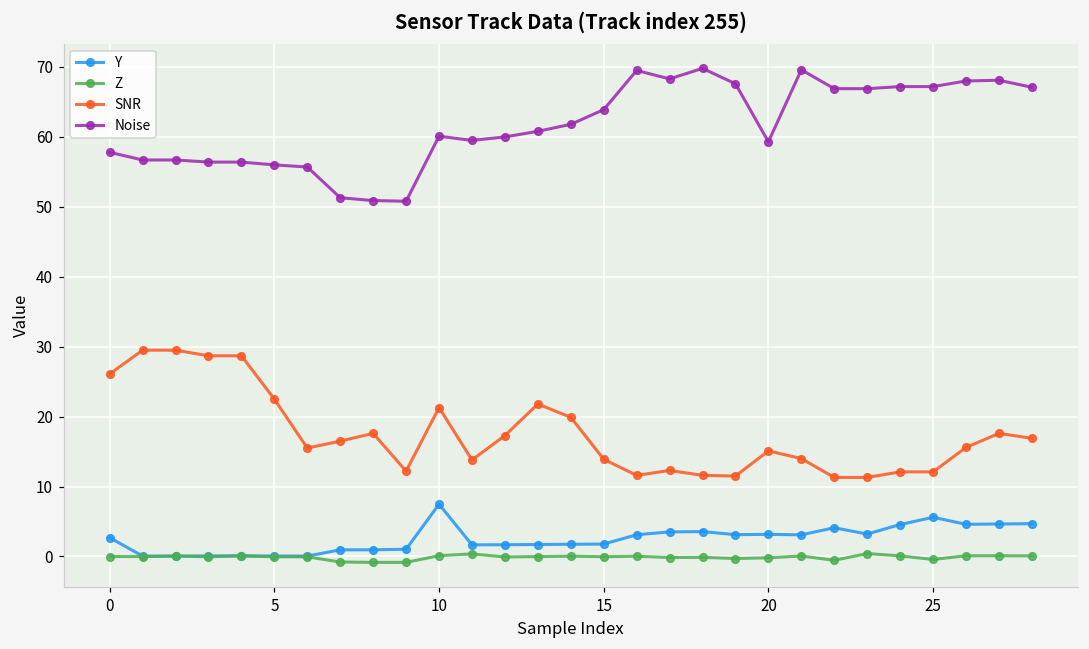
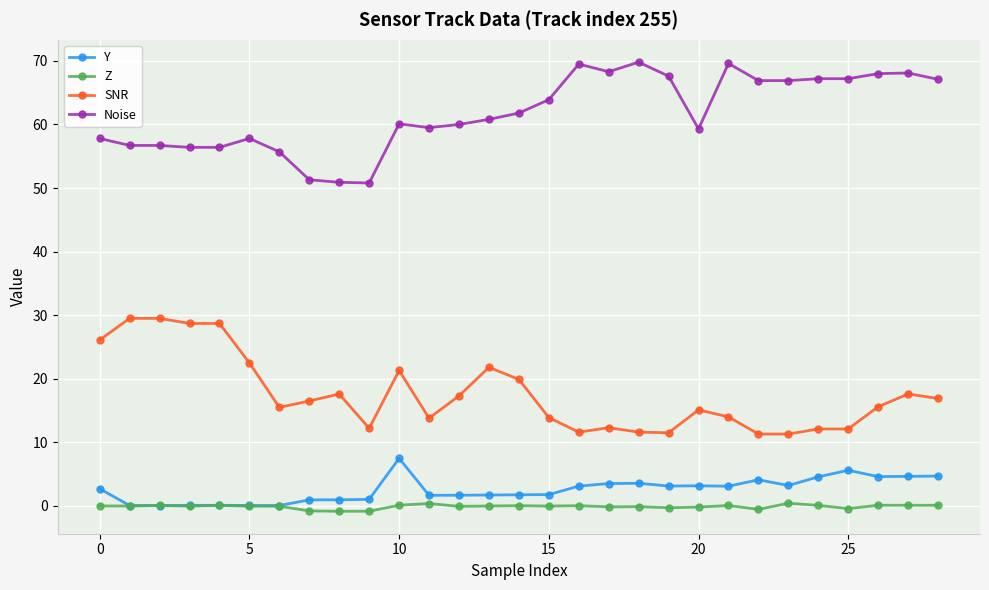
  {
    "Y": {
      "0": 3,
      "10": 7,
      "15": 2,
      "20": 3,
      "25": 6
    },
    "Z": {
      "0": 0,
      "10": 0,
      "15": 0,
      "20": 0,
      "25": 0
    },
    "SNR": {
      "0": 26,
      "5": 23,
      "10": 21,
      "15": 14,
      "20": 15,
      "25": 12
    },
    "Noise": {
      "0": 58,
-     "5": 56,
+     "5": 58,
      "10": 60,
      "15": 64,
      "20": 59,
      "25": 67
    }
  }
